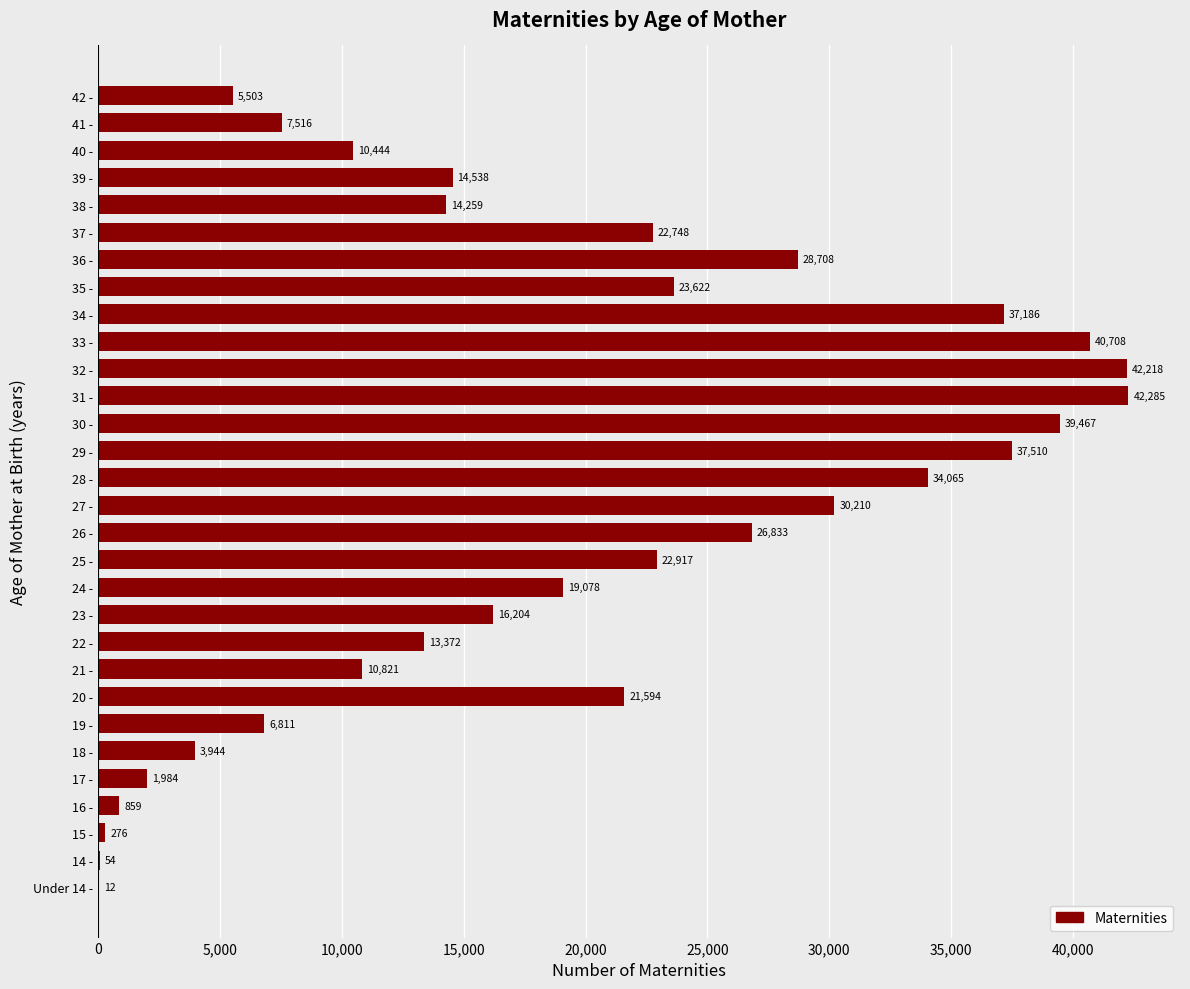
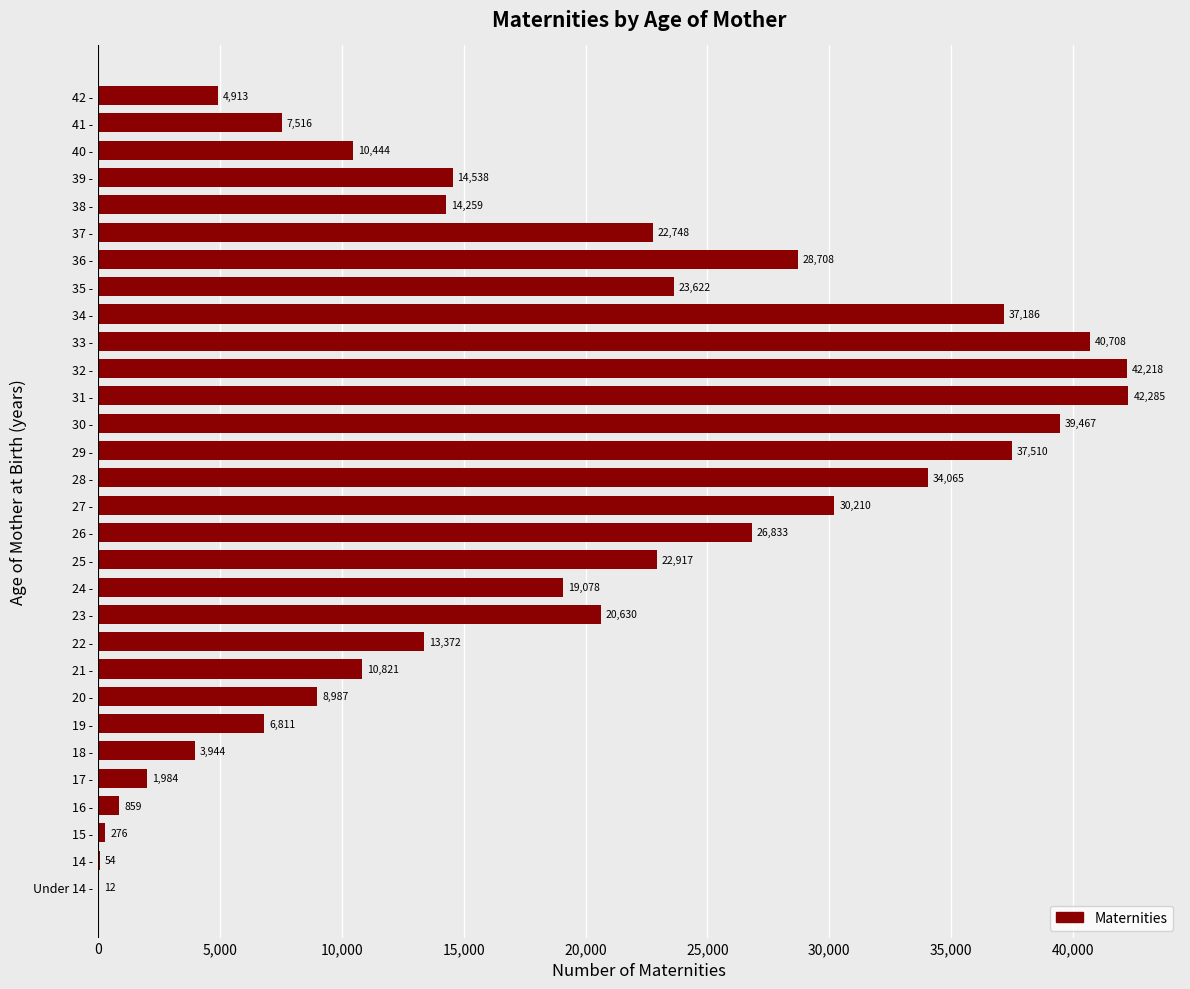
  {
-   "42 -": "5,503",
+   "42 -": "4,913",
    "41 -": "7,516",
    "40 -": "10,444",
    "39 -": "14,538",
    "38 -": "14,259",
    "37 -": "22,748",
    "36 -": "28,708",
    "35 -": "23,622",
    "34 -": "37,186",
    "33 -": "40,708",
    "32 -": "42,218",
    "31 -": "42,285",
    "30 -": "39,467",
    "29 -": "37,510",
    "28 -": "34,065",
    "27 -": "30,210",
    "26 -": "26,833",
    "25 -": "22,917",
    "24 -": "19,078",
-   "23 -": "16,204",
+   "23 -": "20,630",
    "22 -": "13,372",
    "21 -": "10,821",
-   "20 -": "21,594",
+   "20 -": "8,987",
    "19 -": "6,811",
    "18 -": "3,944",
    "17 -": "1,984",
    "16 -": "859",
    "15 -": "276",
    "14 -": "54",
    "Under 14 -": "12"
  }
